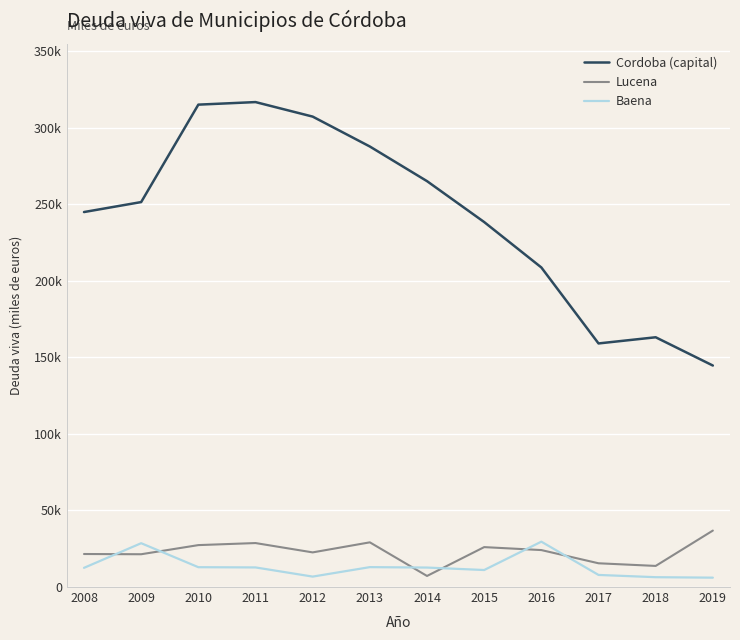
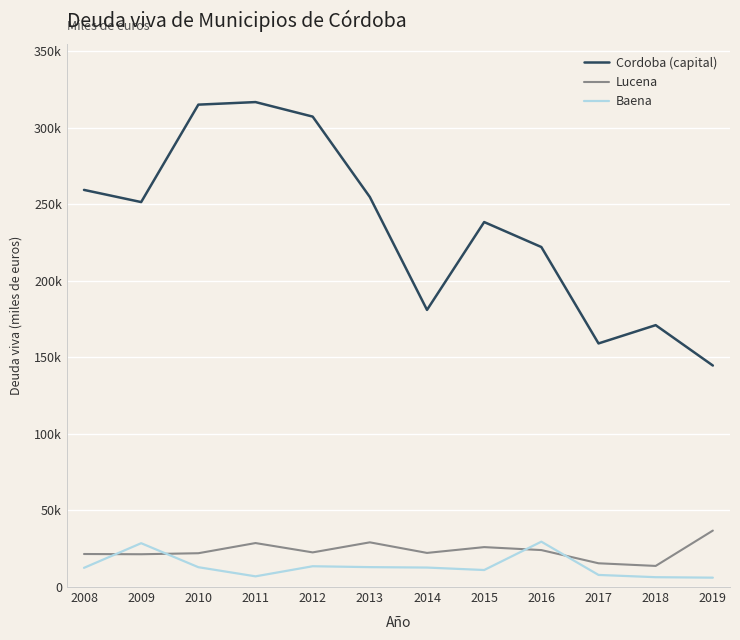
  {
    "Cordoba (capital)": {
-     "2008": 245000,
+     "2008": 259000,
      "2009": 251000,
      "2010": 315000,
      "2011": 317000,
      "2012": 307000,
-     "2013": 288000,
-     "2014": 265000,
+     "2013": 255000,
+     "2014": 181000,
      "2015": 238000,
-     "2016": 209000,
+     "2016": 222000,
      "2017": 159000,
-     "2018": 163000,
+     "2018": 171000,
      "2019": 145000
    },
    "Lucena": {
      "2008": 22000,
      "2009": 21000,
-     "2010": 27000,
+     "2010": 22000,
      "2011": 29000,
      "2012": 23000,
      "2013": 29000,
-     "2014": 7000,
+     "2014": 22000,
      "2015": 26000,
      "2016": 24000,
      "2017": 16000,
      "2018": 14000,
      "2019": 37000
    },
    "Baena": {
      "2008": 13000,
      "2009": 29000,
      "2010": 13000,
-     "2011": 13000,
-     "2012": 7000,
+     "2011": 7000,
+     "2012": 14000,
      "2013": 13000,
      "2014": 13000,
      "2015": 11000,
      "2016": 30000,
      "2017": 8000,
      "2018": 6000,
      "2019": 6000
    }
  }
